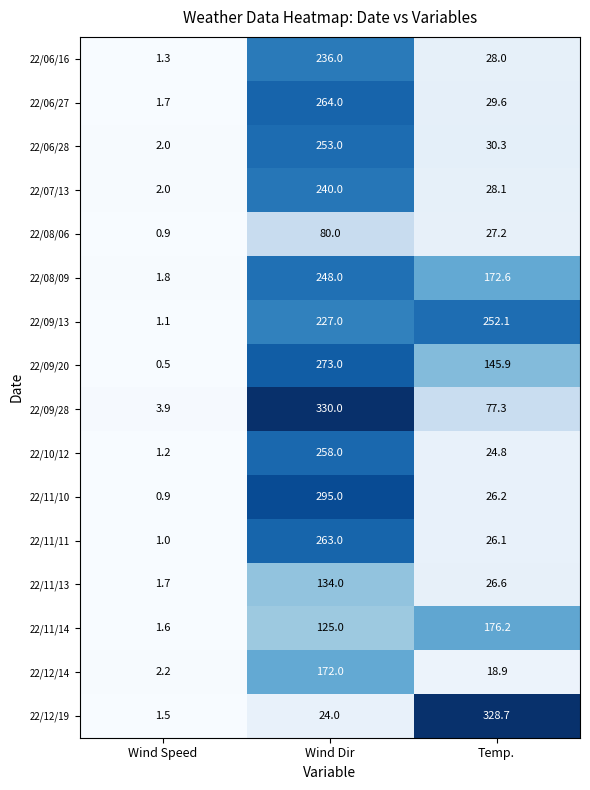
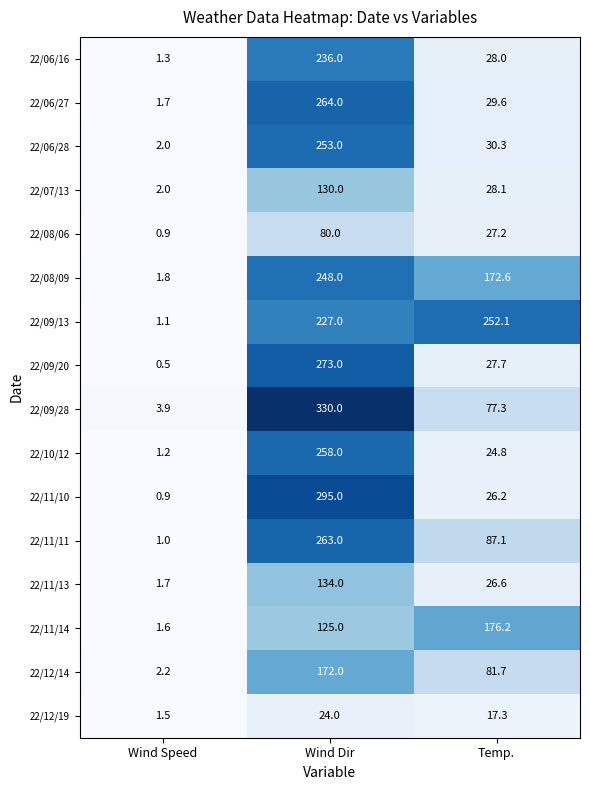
  {
    "22/06/16": {
      "Wind Speed": 1.3,
      "Wind Dir": 236.0,
      "Temp.": 28.0
    },
    "22/06/27": {
      "Wind Speed": 1.7,
      "Wind Dir": 264.0,
      "Temp.": 29.6
    },
    "22/06/28": {
      "Wind Speed": 2.0,
      "Wind Dir": 253.0,
      "Temp.": 30.3
    },
    "22/07/13": {
      "Wind Speed": 2.0,
-     "Wind Dir": 240.0,
+     "Wind Dir": 130.0,
      "Temp.": 28.1
    },
    "22/08/06": {
      "Wind Speed": 0.9,
      "Wind Dir": 80.0,
      "Temp.": 27.2
    },
    "22/08/09": {
      "Wind Speed": 1.8,
      "Wind Dir": 248.0,
      "Temp.": 172.6
    },
    "22/09/13": {
      "Wind Speed": 1.1,
      "Wind Dir": 227.0,
      "Temp.": 252.1
    },
    "22/09/20": {
      "Wind Speed": 0.5,
      "Wind Dir": 273.0,
-     "Temp.": 145.9
+     "Temp.": 27.7
    },
    "22/09/28": {
      "Wind Speed": 3.9,
      "Wind Dir": 330.0,
      "Temp.": 77.3
    },
    "22/10/12": {
      "Wind Speed": 1.2,
      "Wind Dir": 258.0,
      "Temp.": 24.8
    },
    "22/11/10": {
      "Wind Speed": 0.9,
      "Wind Dir": 295.0,
      "Temp.": 26.2
    },
    "22/11/11": {
      "Wind Speed": 1.0,
      "Wind Dir": 263.0,
-     "Temp.": 26.1
+     "Temp.": 87.1
    },
    "22/11/13": {
      "Wind Speed": 1.7,
      "Wind Dir": 134.0,
      "Temp.": 26.6
    },
    "22/11/14": {
      "Wind Speed": 1.6,
      "Wind Dir": 125.0,
      "Temp.": 176.2
    },
    "22/12/14": {
      "Wind Speed": 2.2,
      "Wind Dir": 172.0,
-     "Temp.": 18.9
+     "Temp.": 81.7
    },
    "22/12/19": {
      "Wind Speed": 1.5,
      "Wind Dir": 24.0,
-     "Temp.": 328.7
+     "Temp.": 17.3
    }
  }
